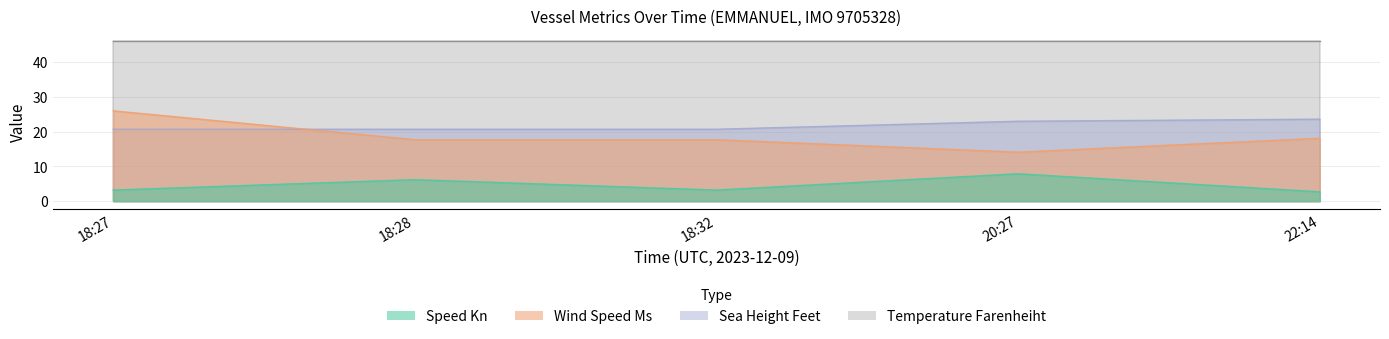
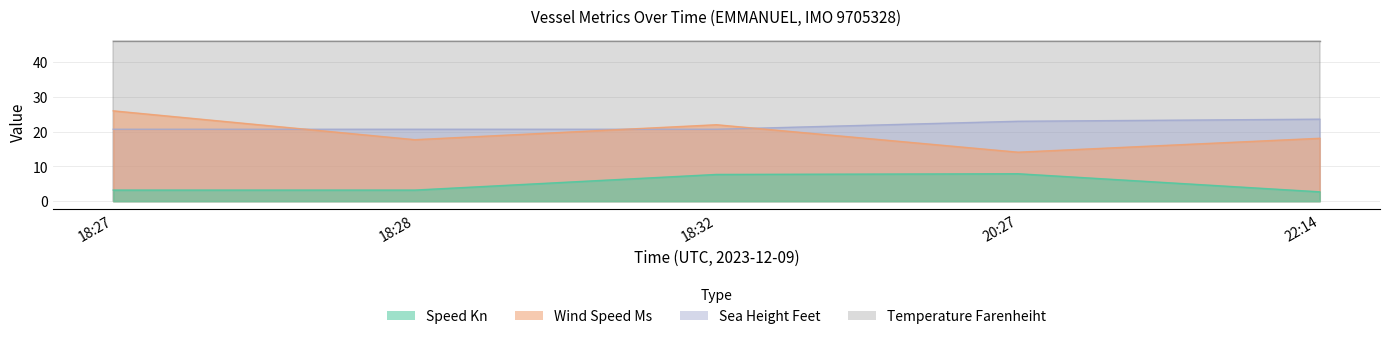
  {
    "Wind Speed Ms": {
      "18:27": 26,
      "18:28": 18,
-     "18:32": 18,
+     "18:32": 22,
      "20:27": 14,
      "22:14": 18
    },
    "Speed Kn": {
      "18:27": 3,
-     "18:28": 6,
-     "18:32": 3,
+     "18:28": 3,
+     "18:32": 8,
      "20:27": 8,
      "22:14": 3
    }
  }
